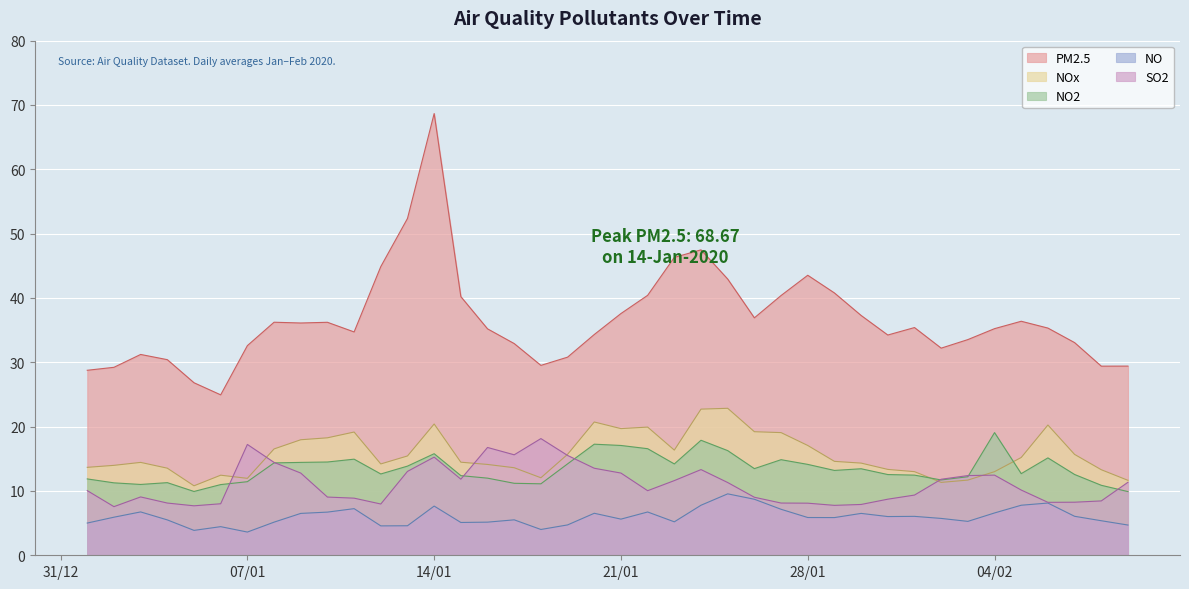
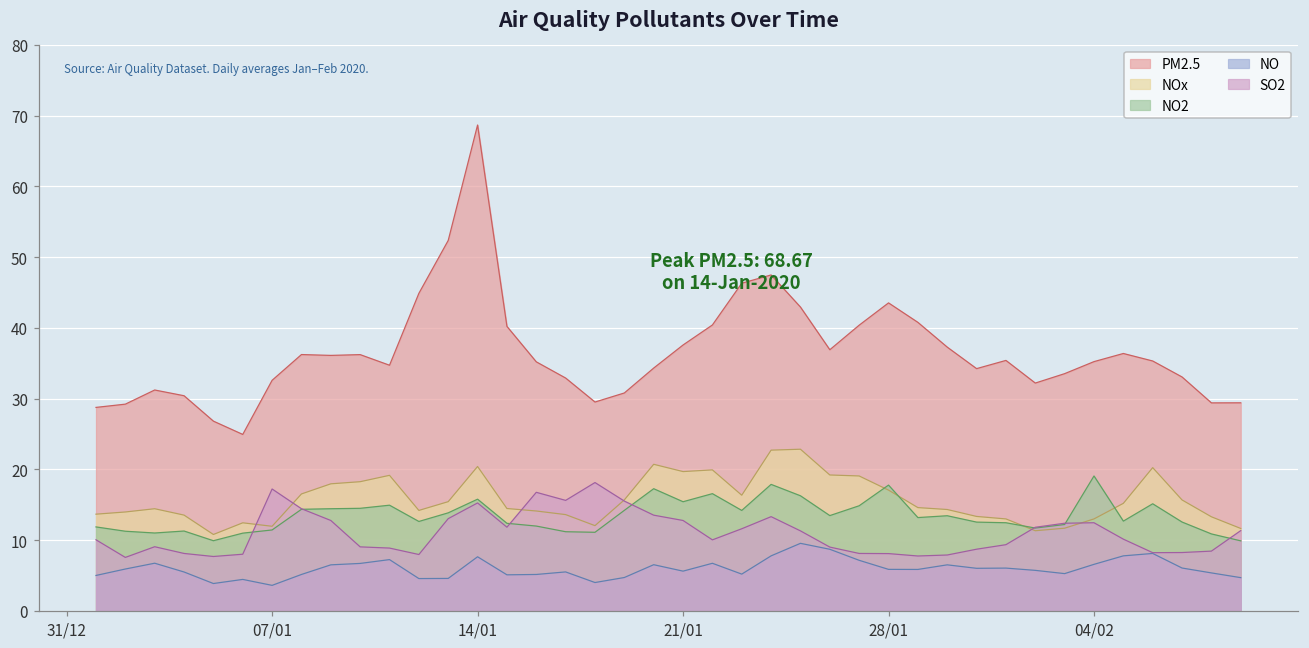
  {
    "NO2": {
      "07/01": 11,
      "14/01": 16,
-     "21/01": 17,
-     "28/01": 14,
+     "21/01": 15,
+     "28/01": 18,
      "04/02": 19
    }
  }
